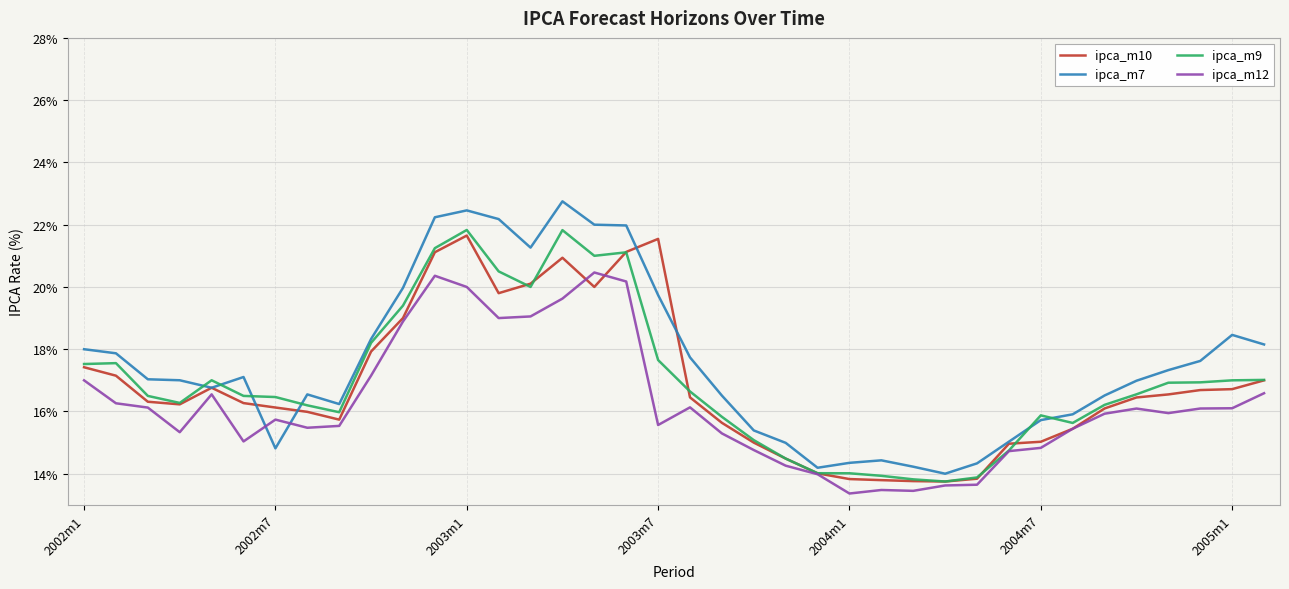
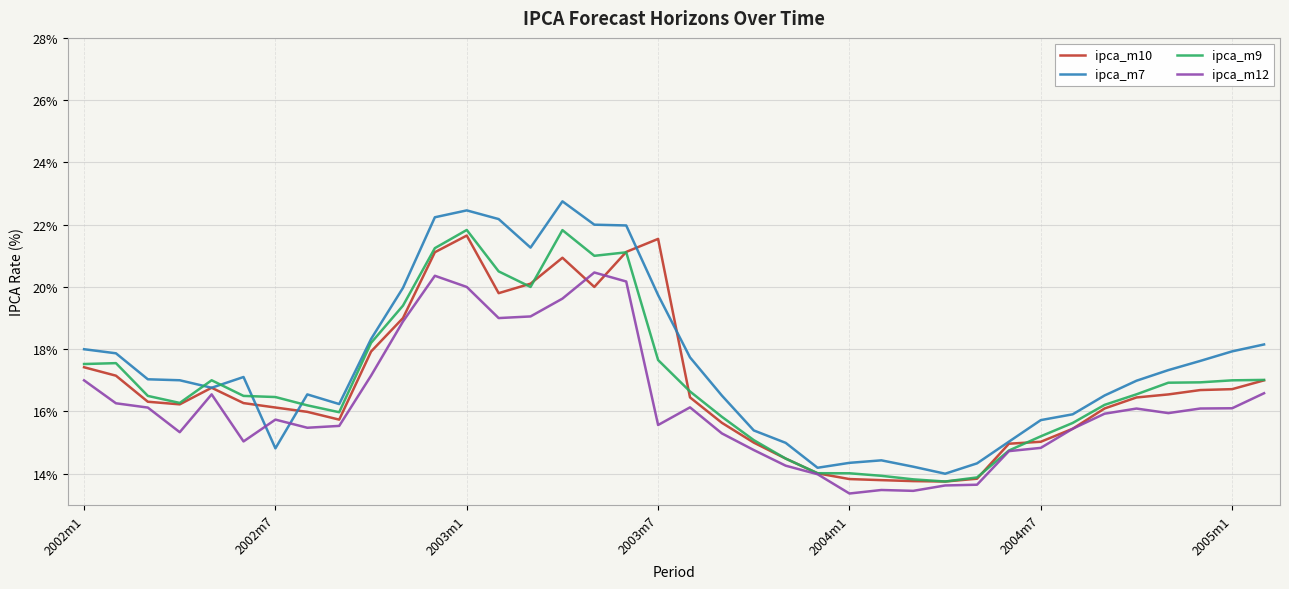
  {
    "ipca_m10": {
      "2002m1": "17.4%",
      "2002m7": "16.1%",
      "2003m1": "21.7%",
      "2003m7": "21.5%",
      "2004m1": "13.8%",
      "2004m7": "15.0%",
      "2005m1": "16.7%"
    },
    "ipca_m7": {
      "2002m1": "18.0%",
      "2002m7": "14.8%",
      "2003m1": "22.5%",
      "2003m7": "19.7%",
      "2004m1": "14.4%",
      "2004m7": "15.7%",
-     "2005m1": "18.5%"
+     "2005m1": "17.9%"
    },
    "ipca_m9": {
      "2002m1": "17.5%",
      "2002m7": "16.5%",
      "2003m1": "21.8%",
      "2003m7": "17.7%",
      "2004m1": "14.0%",
-     "2004m7": "15.9%",
+     "2004m7": "15.2%",
      "2005m1": "17.0%"
    },
    "ipca_m12": {
      "2002m1": "17.0%",
      "2002m7": "15.7%",
      "2003m1": "20.0%",
      "2003m7": "15.6%",
      "2004m1": "13.4%",
      "2004m7": "14.8%",
      "2005m1": "16.1%"
    }
  }
